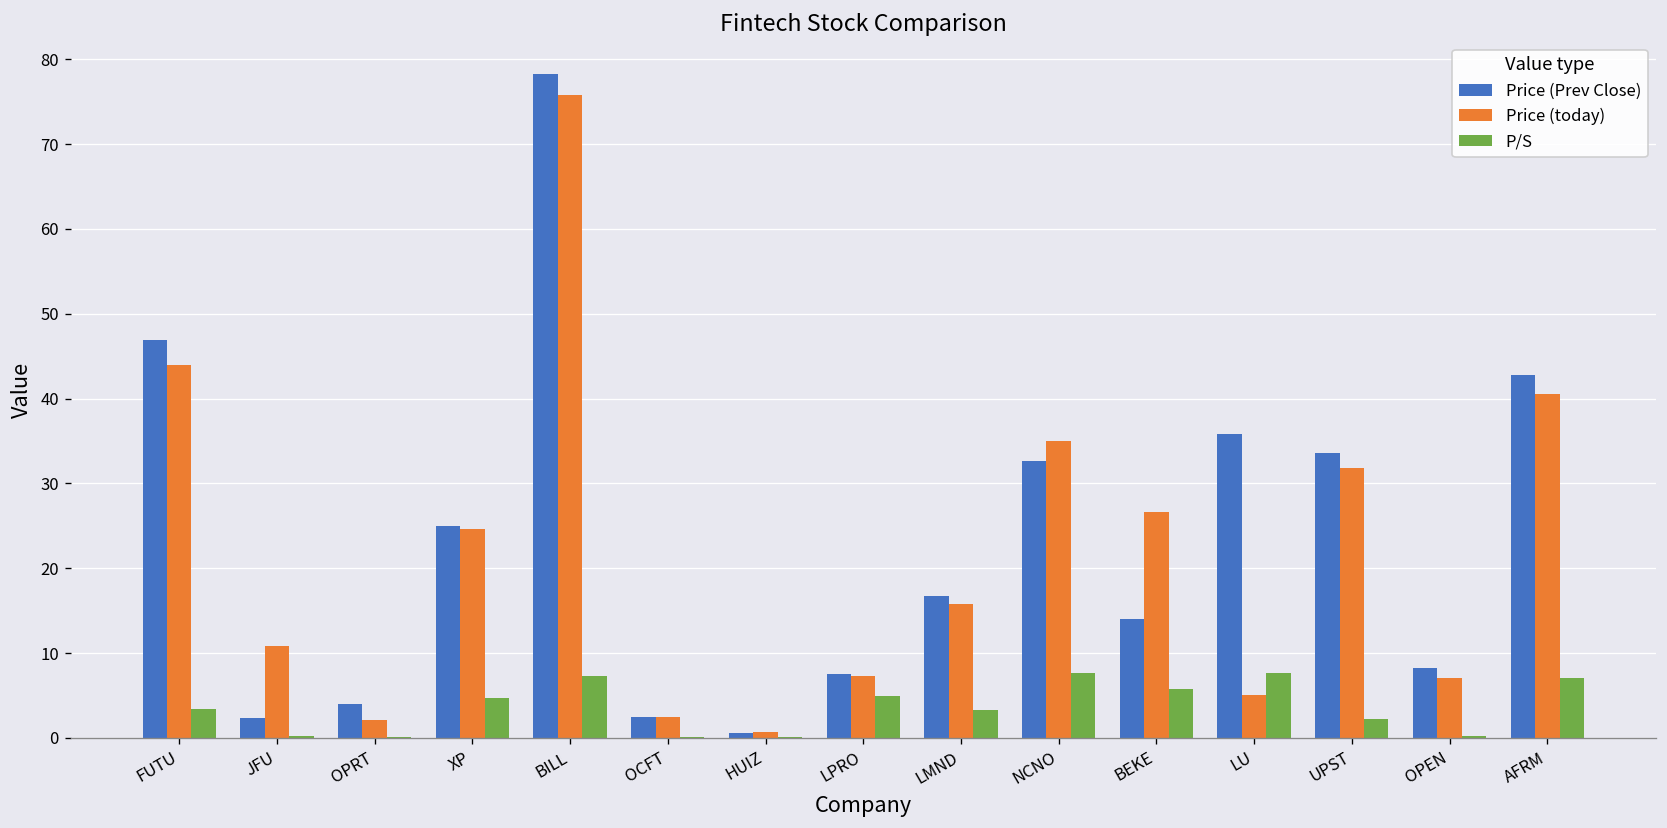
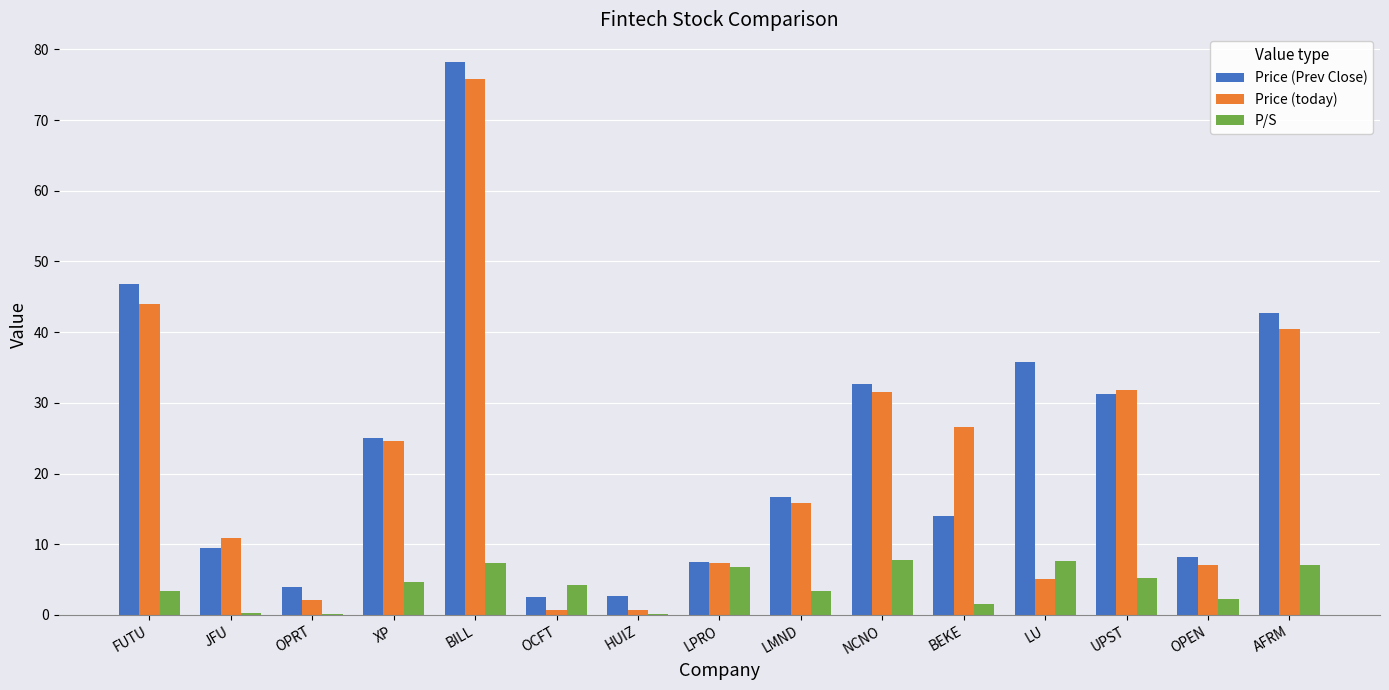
  {
    "Price (Prev Close)": {
      "FUTU": 47,
-     "JFU": 2,
+     "JFU": 10,
      "OPRT": 4,
      "XP": 25,
      "BILL": 78,
      "OCFT": 3,
-     "HUIZ": 1,
+     "HUIZ": 3,
      "LPRO": 8,
      "LMND": 17,
      "NCNO": 33,
      "BEKE": 14,
      "LU": 36,
-     "UPST": 34,
+     "UPST": 31,
      "OPEN": 8,
      "AFRM": 43
    },
    "Price (today)": {
      "FUTU": 44,
      "JFU": 11,
      "OPRT": 2,
      "XP": 25,
      "BILL": 76,
-     "OCFT": 2,
+     "OCFT": 1,
      "HUIZ": 1,
      "LPRO": 7,
      "LMND": 16,
-     "NCNO": 35,
+     "NCNO": 31,
      "BEKE": 27,
      "LU": 5,
      "UPST": 32,
      "OPEN": 7,
      "AFRM": 41
    },
    "P/S": {
      "FUTU": 3,
      "XP": 5,
      "BILL": 7,
-     "OCFT": 0,
-     "LPRO": 5,
+     "OCFT": 4,
+     "LPRO": 7,
      "LMND": 3,
      "NCNO": 8,
-     "BEKE": 6,
+     "BEKE": 2,
      "LU": 8,
-     "UPST": 2,
-     "OPEN": 0,
+     "UPST": 5,
+     "OPEN": 2,
      "AFRM": 7
    }
  }
